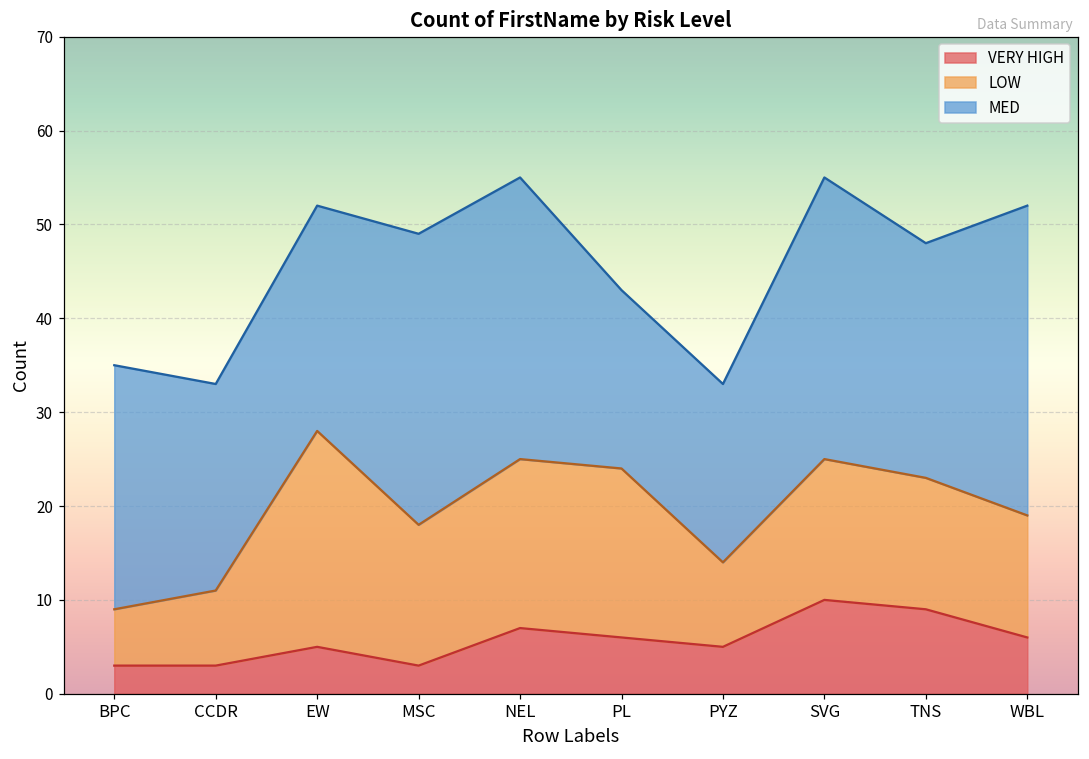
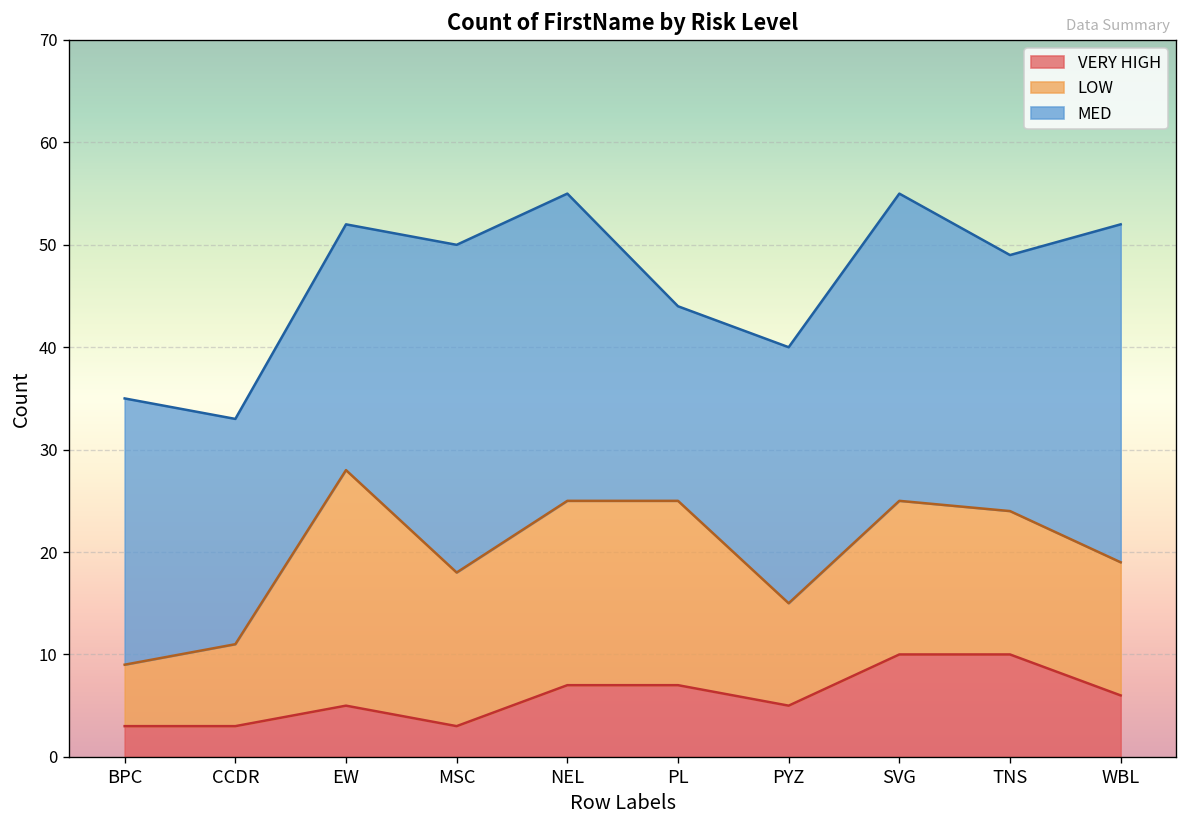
  {
    "VERY HIGH": {
      "BPC": 3,
      "CCDR": 3,
      "EW": 5,
      "MSC": 3,
      "NEL": 7,
-     "PL": 6,
+     "PL": 7,
      "PYZ": 5,
      "SVG": 10,
-     "TNS": 9,
+     "TNS": 10,
      "WBL": 6
    },
    "LOW": {
      "BPC": 6,
      "CCDR": 8,
      "EW": 23,
      "MSC": 15,
      "NEL": 18,
      "PL": 18,
-     "PYZ": 9,
+     "PYZ": 10,
      "SVG": 15,
      "TNS": 14,
      "WBL": 13
    },
    "MED": {
      "BPC": 26,
      "CCDR": 22,
      "EW": 24,
-     "MSC": 31,
+     "MSC": 32,
      "NEL": 30,
      "PL": 19,
-     "PYZ": 19,
+     "PYZ": 25,
      "SVG": 30,
      "TNS": 25,
      "WBL": 33
    }
  }
